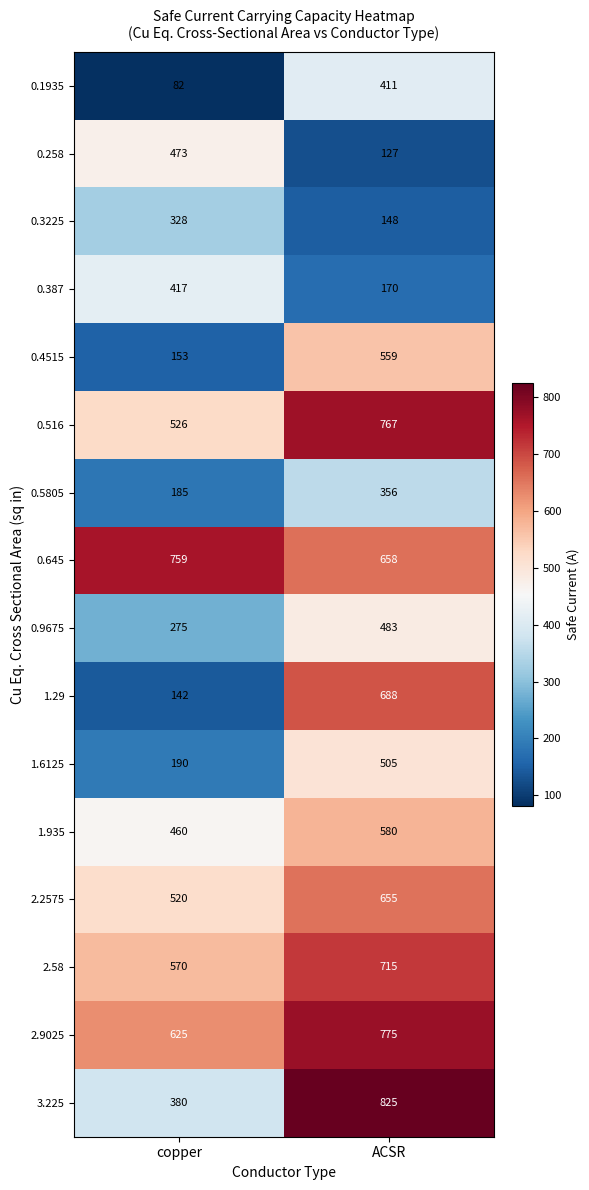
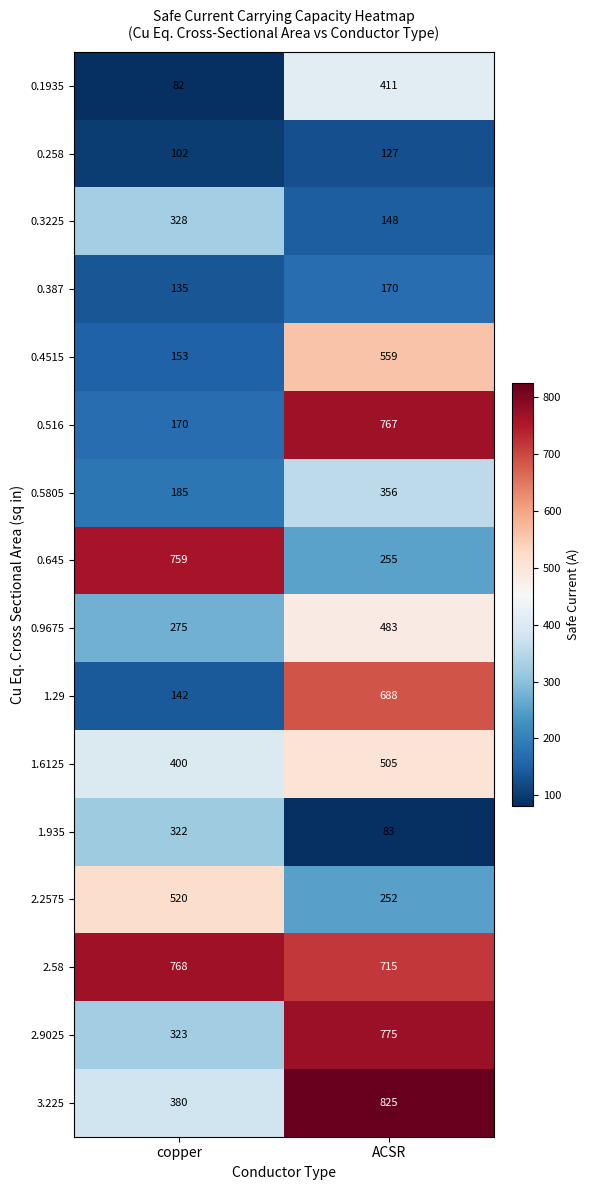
  {
    "0.1935": {
      "copper": 82,
      "ACSR": 411
    },
    "0.258": {
-     "copper": 473,
+     "copper": 102,
      "ACSR": 127
    },
    "0.3225": {
      "copper": 328,
      "ACSR": 148
    },
    "0.387": {
-     "copper": 417,
+     "copper": 135,
      "ACSR": 170
    },
    "0.4515": {
      "copper": 153,
      "ACSR": 559
    },
    "0.516": {
-     "copper": 526,
+     "copper": 170,
      "ACSR": 767
    },
    "0.5805": {
      "copper": 185,
      "ACSR": 356
    },
    "0.645": {
      "copper": 759,
-     "ACSR": 658
+     "ACSR": 255
    },
    "0.9675": {
      "copper": 275,
      "ACSR": 483
    },
    "1.29": {
      "copper": 142,
      "ACSR": 688
    },
    "1.6125": {
-     "copper": 190,
+     "copper": 400,
      "ACSR": 505
    },
    "1.935": {
-     "copper": 460,
-     "ACSR": 580
+     "copper": 322,
+     "ACSR": 83
    },
    "2.2575": {
      "copper": 520,
-     "ACSR": 655
+     "ACSR": 252
    },
    "2.58": {
-     "copper": 570,
+     "copper": 768,
      "ACSR": 715
    },
    "2.9025": {
-     "copper": 625,
+     "copper": 323,
      "ACSR": 775
    },
    "3.225": {
      "copper": 380,
      "ACSR": 825
    }
  }
